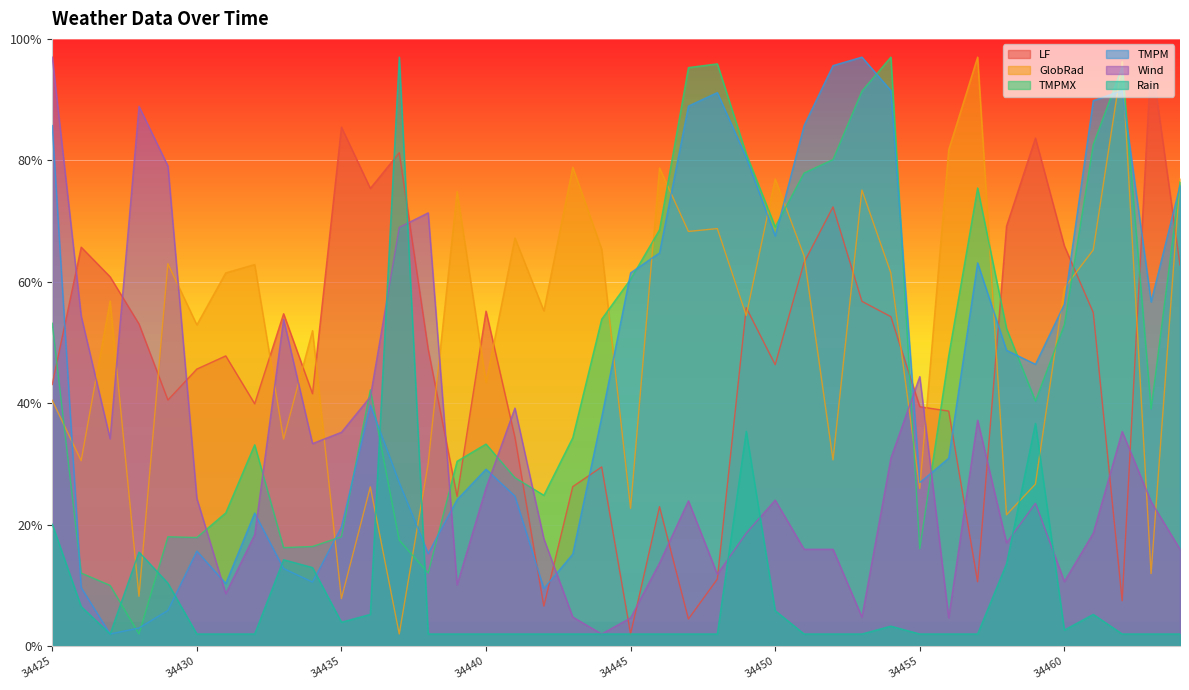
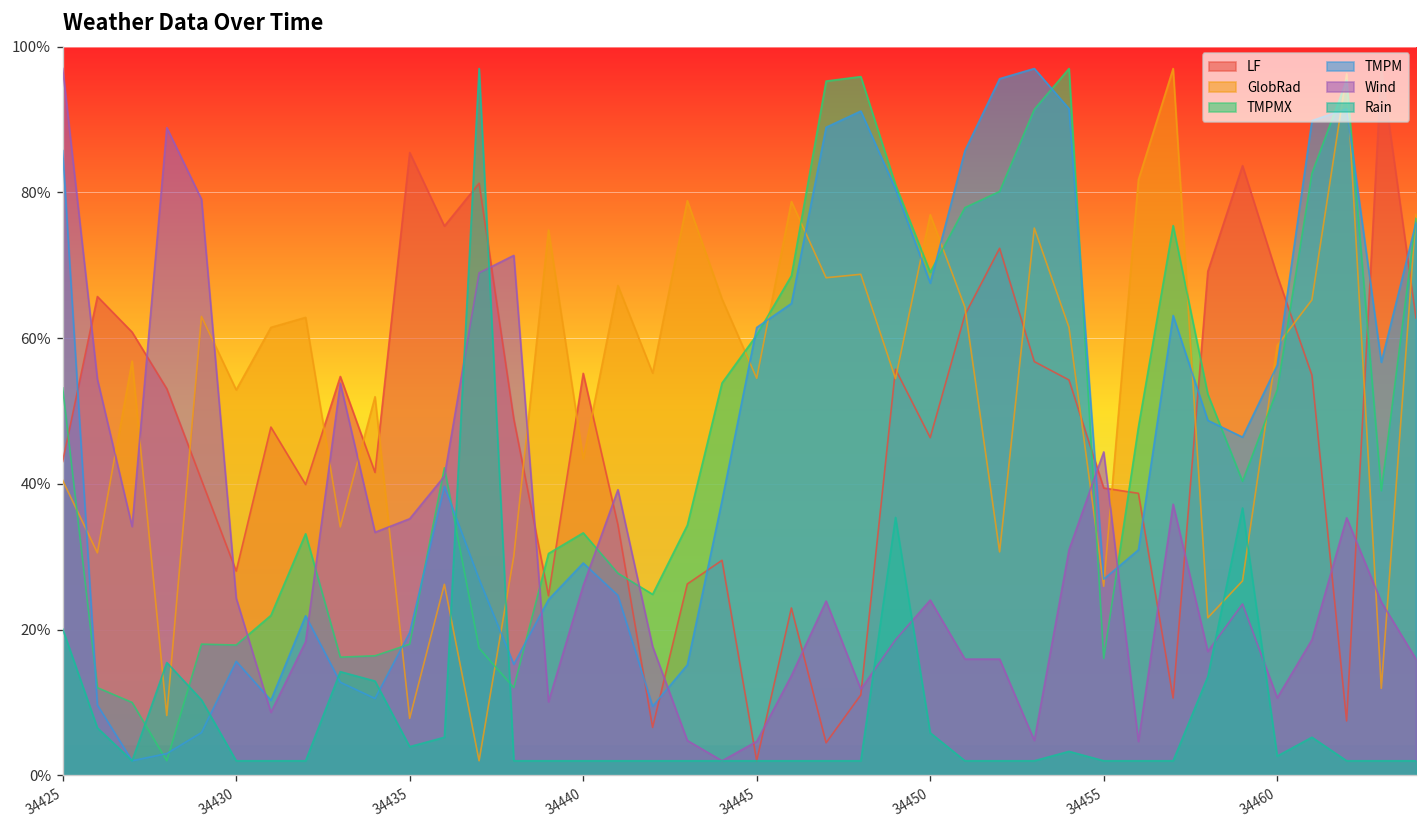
  {
    "LF": {
      "34425": "43%",
-     "34430": "46%",
+     "34430": "28%",
      "34435": "85%",
      "34440": "55%",
      "34450": "46%",
      "34455": "39%",
-     "34460": "66%"
+     "34460": "69%"
    },
    "GlobRad": {
      "34425": "40%",
      "34430": "53%",
      "34435": "8%",
      "34440": "43%",
-     "34445": "23%",
+     "34445": "54%",
      "34450": "77%",
      "34455": "26%",
      "34460": "59%"
    },
    "TMPM": {
      "34425": "86%",
      "34430": "16%",
      "34435": "20%",
      "34440": "29%",
      "34445": "61%",
      "34450": "68%",
      "34455": "27%",
      "34460": "56%"
    },
    "Wind": {
      "34425": "97%",
      "34430": "24%",
      "34435": "35%",
      "34440": "26%",
      "34445": "5%",
      "34450": "24%",
      "34455": "44%",
      "34460": "11%"
    }
  }
